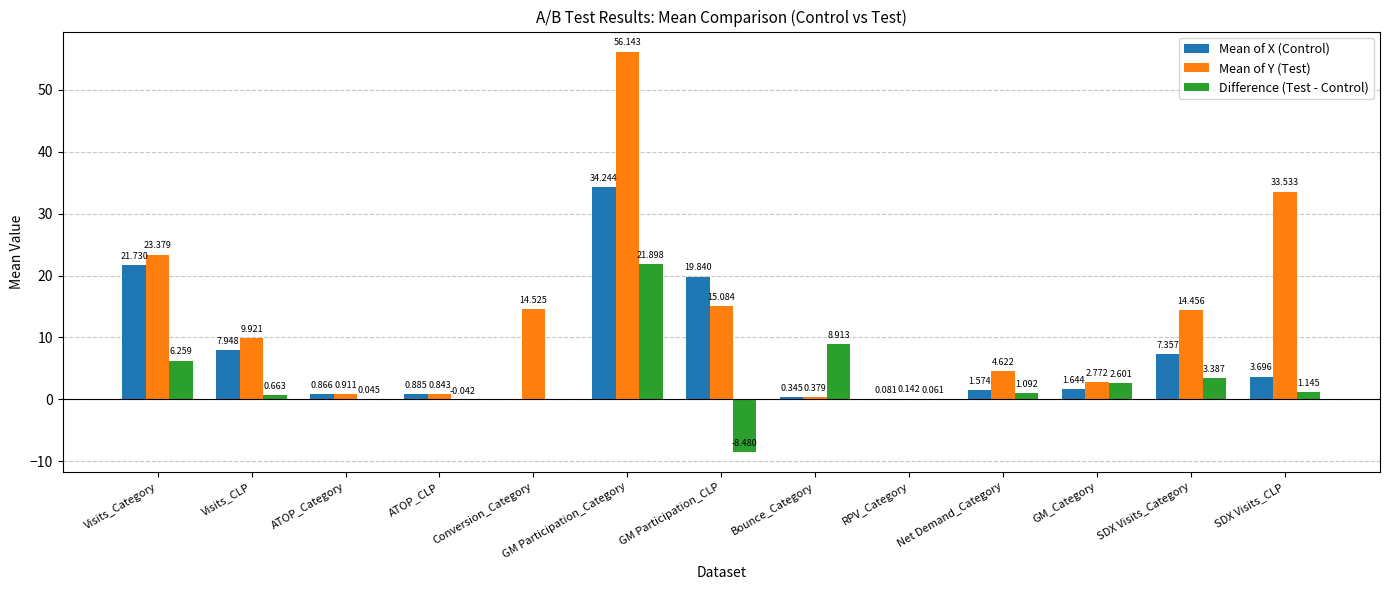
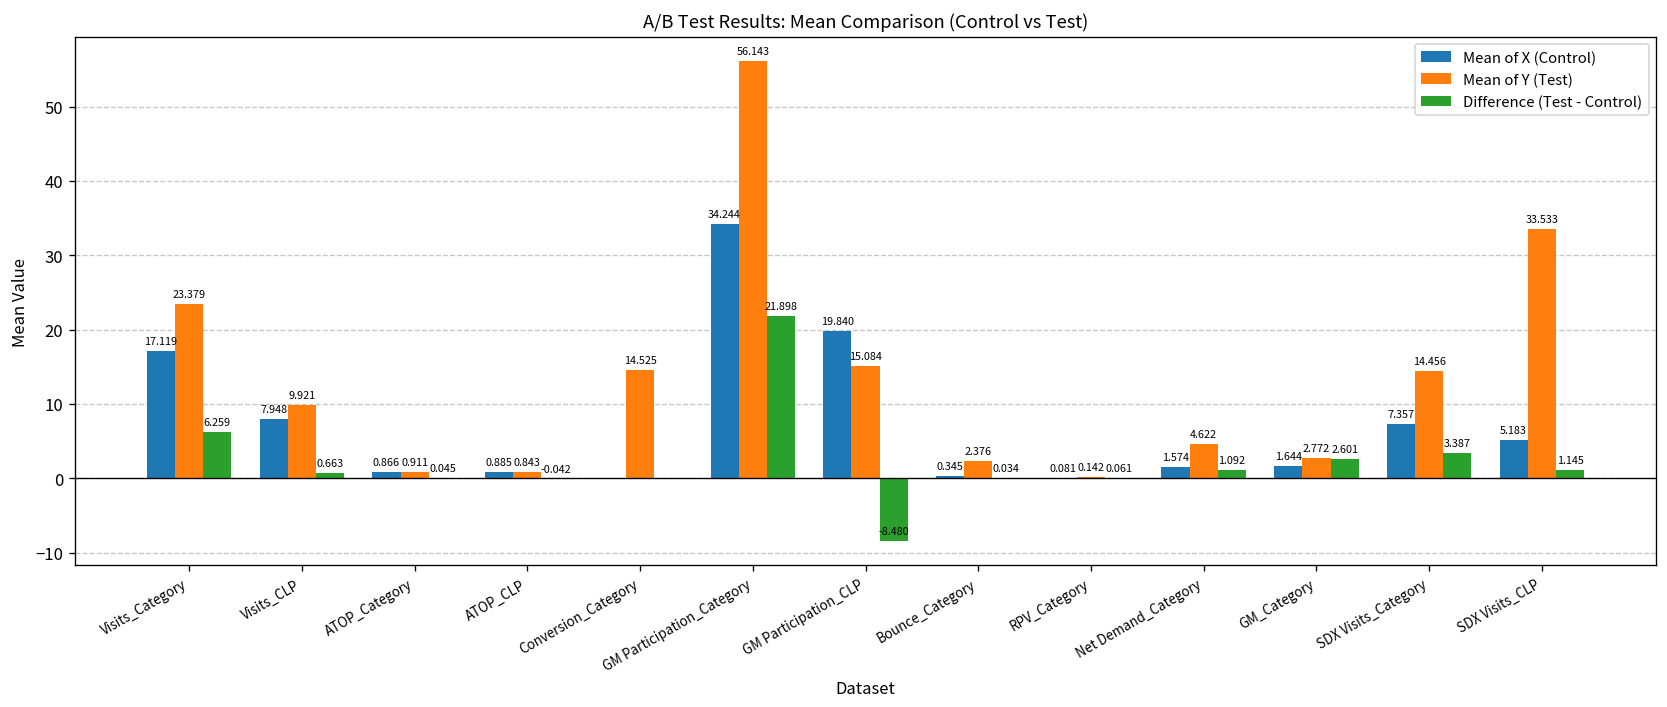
  {
    "Mean of X (Control)": {
-     "Visits_Category": 21.730,
+     "Visits_Category": 17.119,
      "Visits_CLP": 7.948,
      "ATOP_Category": 0.866,
      "ATOP_CLP": 0.885,
      "GM Participation_Category": 34.244,
      "GM Participation_CLP": 19.840,
      "Bounce_Category": 0.345,
      "RPV_Category": 0.081,
      "Net Demand_Category": 1.574,
      "GM_Category": 1.644,
      "SDX Visits_Category": 7.357,
-     "SDX Visits_CLP": 3.696
+     "SDX Visits_CLP": 5.183
    },
    "Mean of Y (Test)": {
      "Visits_Category": 23.379,
      "Visits_CLP": 9.921,
      "ATOP_Category": 0.911,
      "ATOP_CLP": 0.843,
      "Conversion_Category": 14.525,
      "GM Participation_Category": 56.143,
      "GM Participation_CLP": 15.084,
-     "Bounce_Category": 0.379,
+     "Bounce_Category": 2.376,
      "RPV_Category": 0.142,
      "Net Demand_Category": 4.622,
      "GM_Category": 2.772,
      "SDX Visits_Category": 14.456,
      "SDX Visits_CLP": 33.533
    },
    "Difference (Test - Control)": {
      "Visits_Category": 6.259,
      "Visits_CLP": 0.663,
      "ATOP_Category": 0.045,
      "ATOP_CLP": -0.042,
      "GM Participation_Category": 21.898,
      "GM Participation_CLP": -8.480,
-     "Bounce_Category": 8.913,
+     "Bounce_Category": 0.034,
      "RPV_Category": 0.061,
      "Net Demand_Category": 1.092,
      "GM_Category": 2.601,
      "SDX Visits_Category": 3.387,
      "SDX Visits_CLP": 1.145
    }
  }
